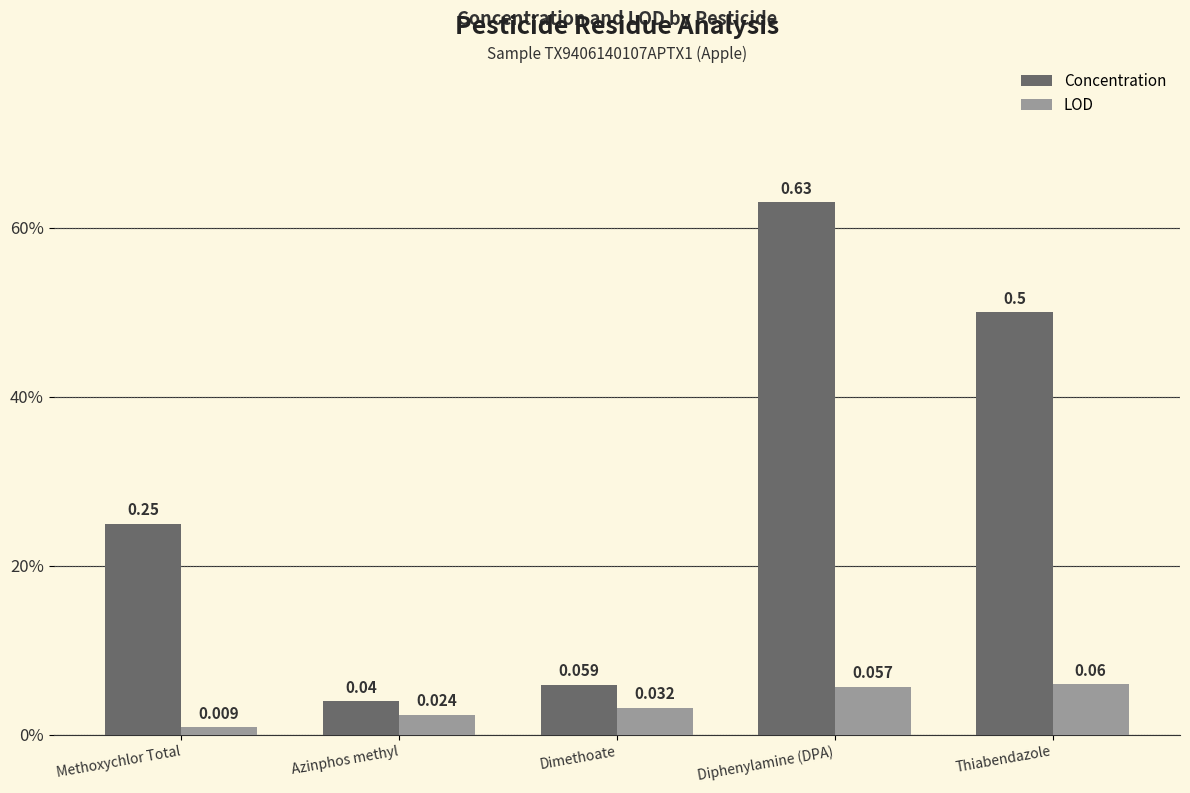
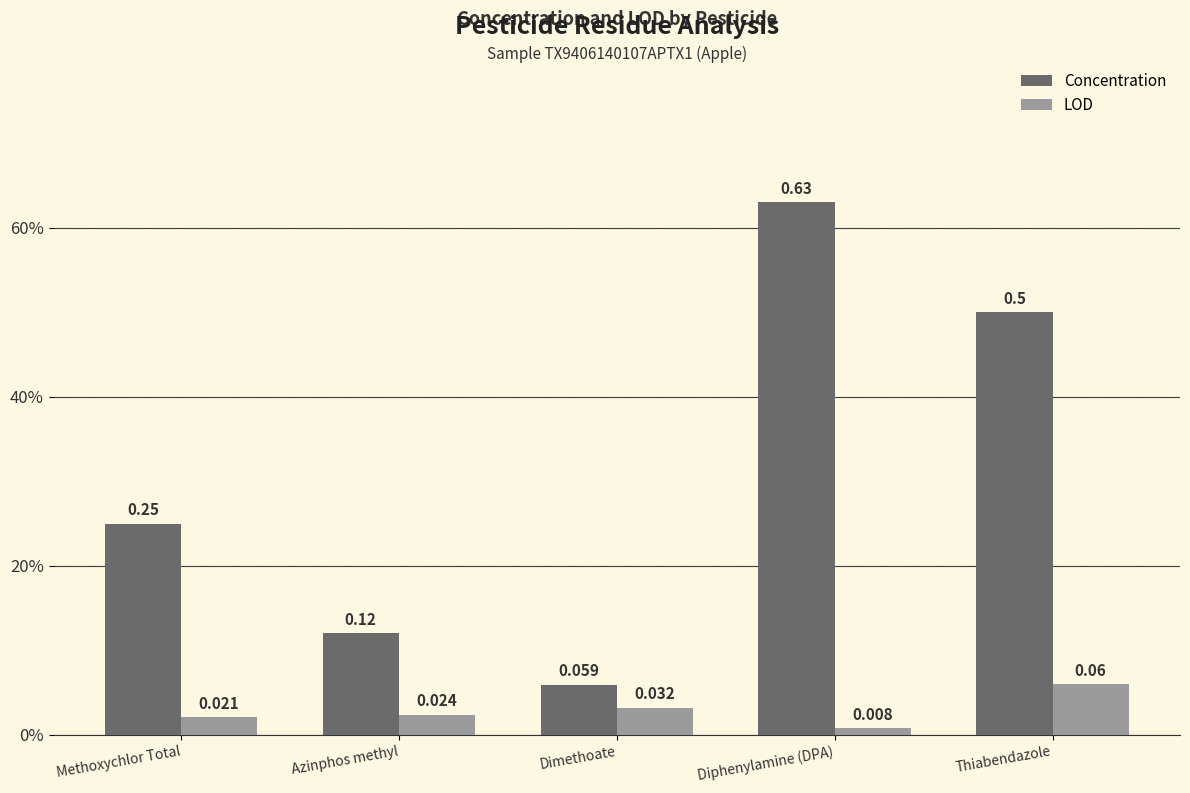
  {
    "Concentration": {
      "Methoxychlor Total": 0.25,
-     "Azinphos methyl": 0.04,
+     "Azinphos methyl": 0.12,
      "Dimethoate": 0.059,
      "Diphenylamine (DPA)": 0.63,
      "Thiabendazole": 0.5
    },
    "LOD": {
-     "Methoxychlor Total": 0.009,
+     "Methoxychlor Total": 0.021,
      "Azinphos methyl": 0.024,
      "Dimethoate": 0.032,
-     "Diphenylamine (DPA)": 0.057,
+     "Diphenylamine (DPA)": 0.008,
      "Thiabendazole": 0.06
    }
  }
